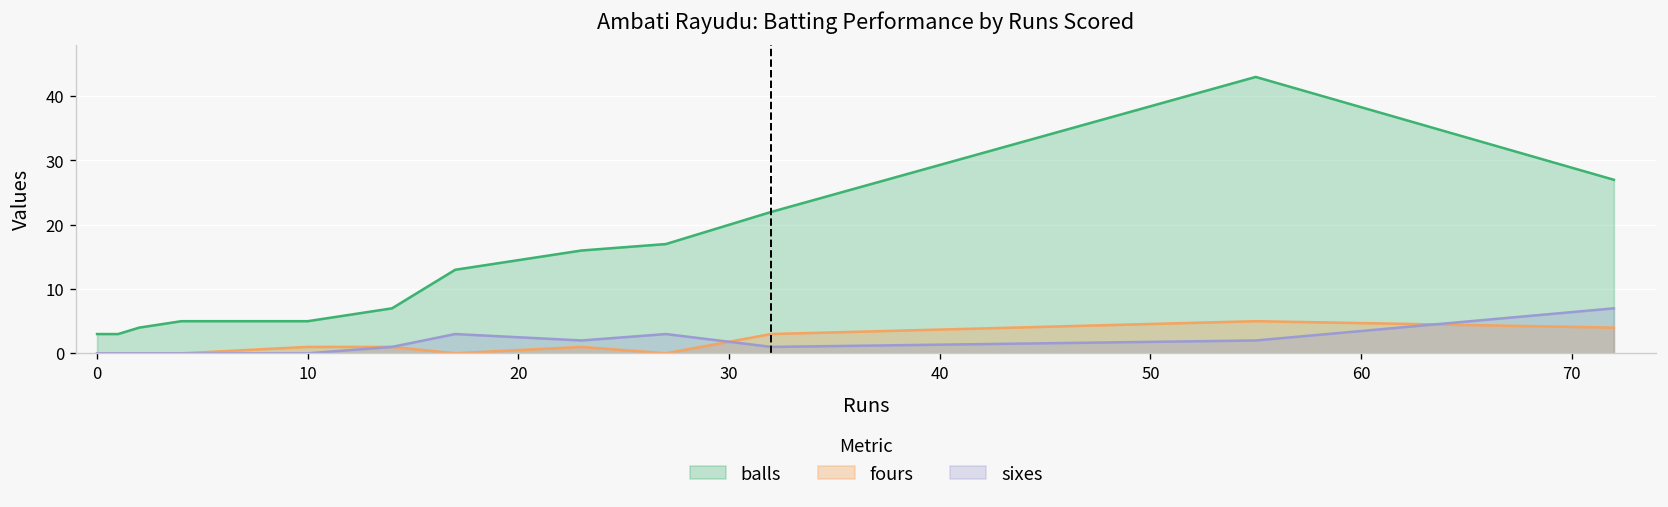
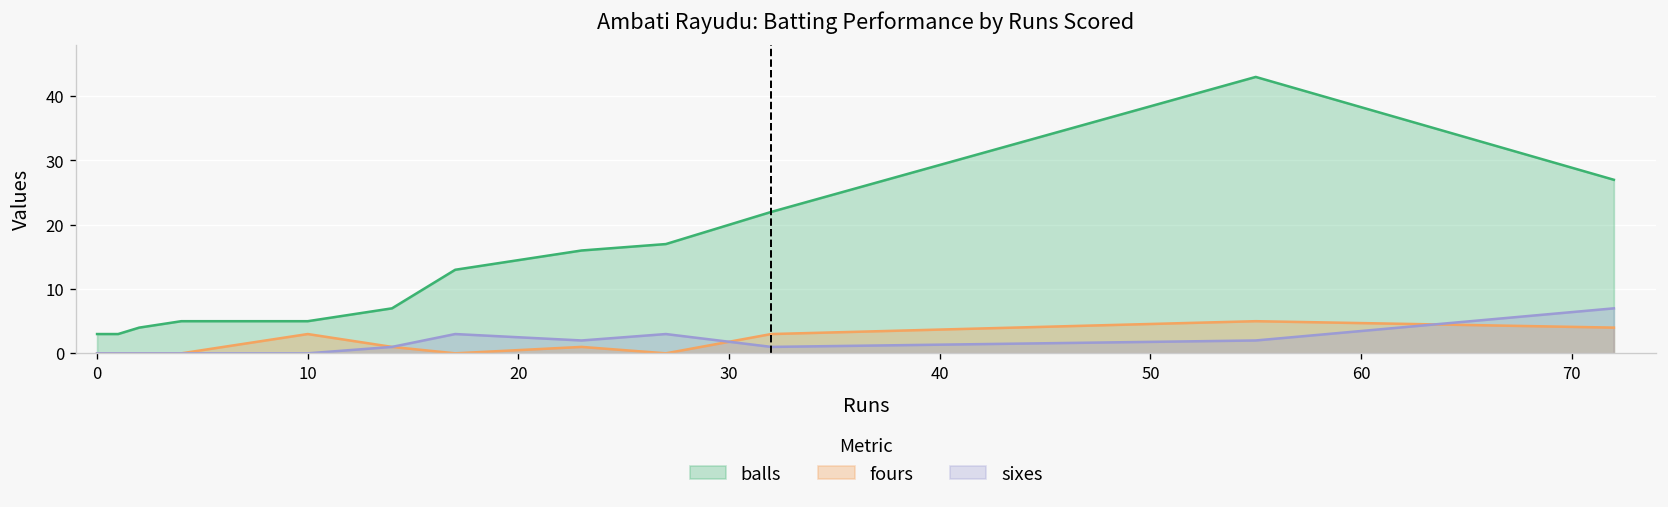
  {
    "balls": {
      "0": 3,
      "10": 5
    },
    "fours": {
-     "10": 1
+     "10": 3
    },
    "sixes": {
      "10": 0
    }
  }
